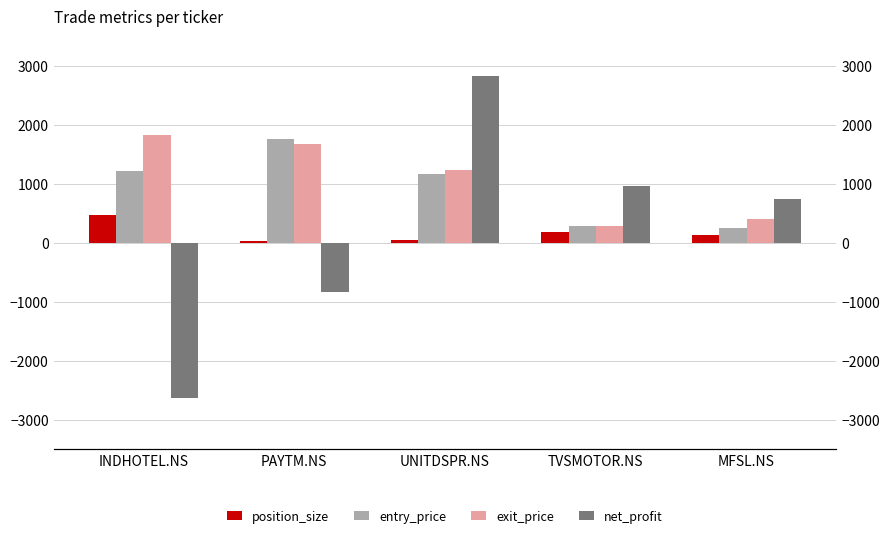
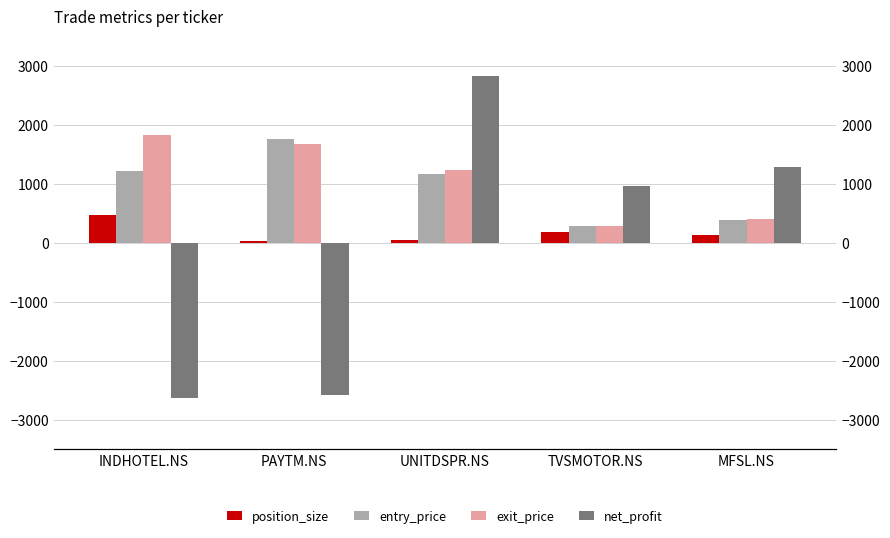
  {
    "position_size": {
      "INDHOTEL.NS": 500,
      "TVSMOTOR.NS": 200,
      "MFSL.NS": 100
    },
    "entry_price": {
      "INDHOTEL.NS": 1200,
      "PAYTM.NS": 1800,
      "UNITDSPR.NS": 1200,
      "TVSMOTOR.NS": 300,
-     "MFSL.NS": 200
+     "MFSL.NS": 400
    },
    "exit_price": {
      "INDHOTEL.NS": 1800,
      "PAYTM.NS": 1700,
      "UNITDSPR.NS": 1200,
      "TVSMOTOR.NS": 300,
      "MFSL.NS": 400
    },
    "net_profit": {
      "INDHOTEL.NS": -2600,
-     "PAYTM.NS": -800,
+     "PAYTM.NS": -2600,
      "UNITDSPR.NS": 2800,
      "TVSMOTOR.NS": 1000,
-     "MFSL.NS": 700
+     "MFSL.NS": 1300
    }
  }
